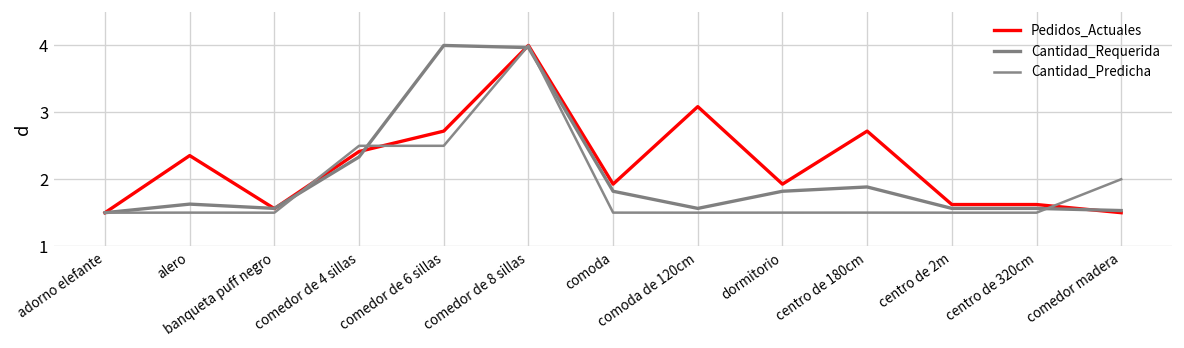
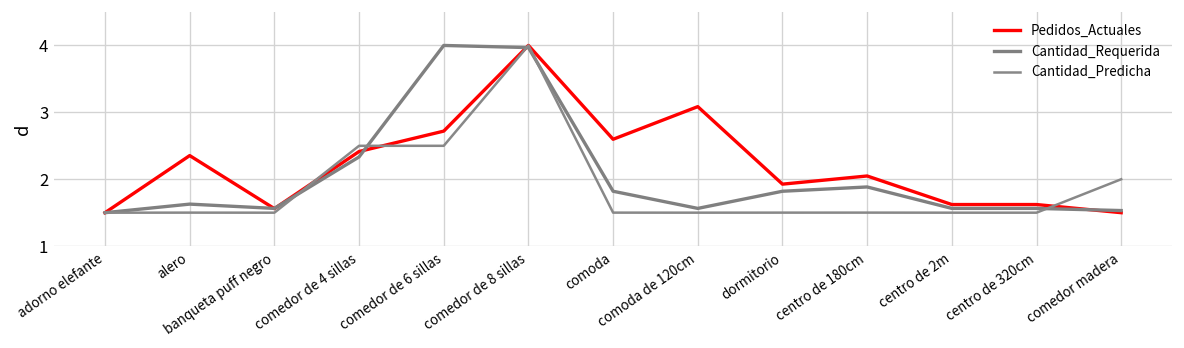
  {
    "Pedidos_Actuales": {
      "alero": 2.4,
      "comedor de 4 sillas": 2.4,
      "comedor de 6 sillas": 2.7,
-     "comoda": 1.9,
+     "comoda": 2.6,
      "comoda de 120cm": 3.1,
      "dormitorio": 1.9,
-     "centro de 180cm": 2.7,
+     "centro de 180cm": 2.0,
      "centro de 2m": 1.6,
      "centro de 320cm": 1.6
    }
  }
